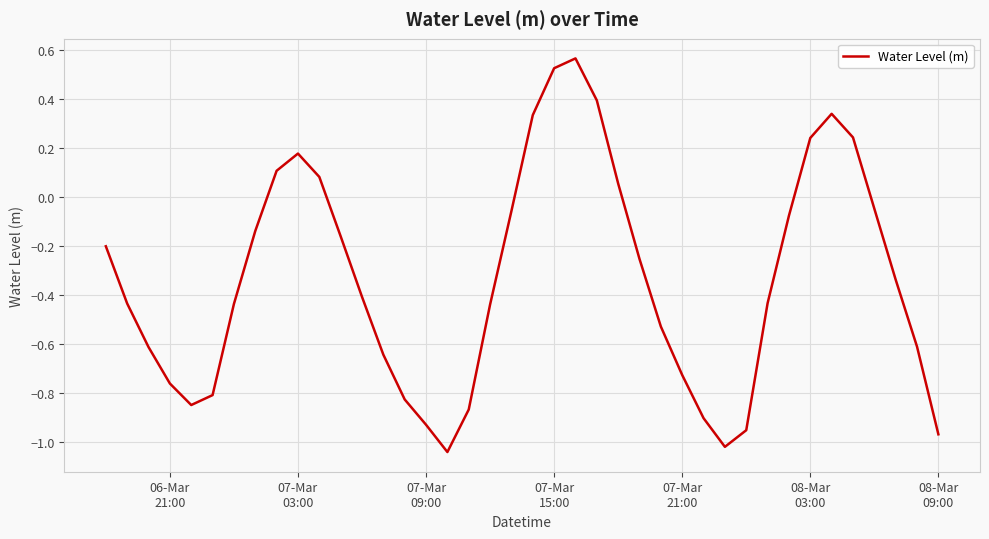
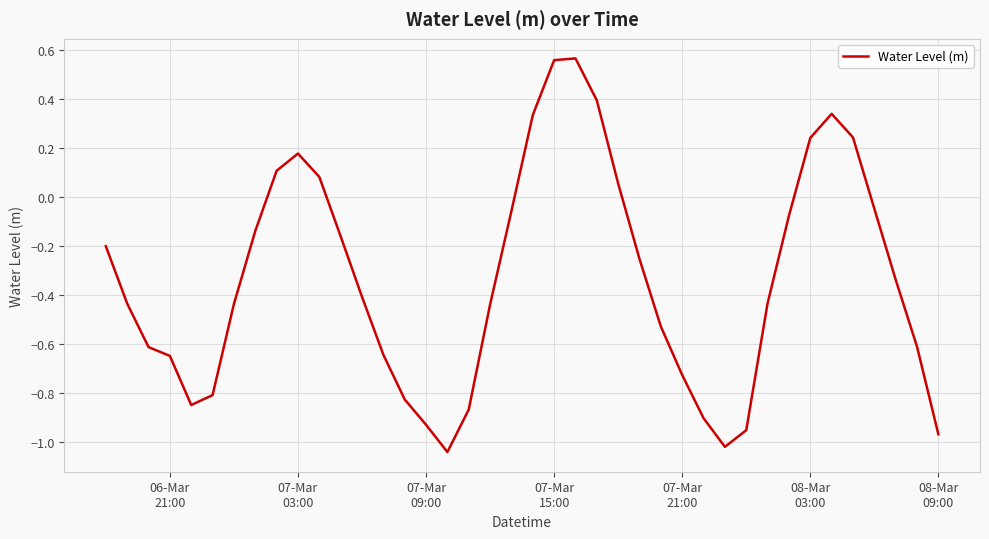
  {
-   "06-Mar 21:00": -0.76,
+   "06-Mar 21:00": -0.65,
    "07-Mar 03:00": 0.18,
    "07-Mar 09:00": -0.93,
-   "07-Mar 15:00": 0.53,
+   "07-Mar 15:00": 0.56,
    "07-Mar 21:00": -0.72,
    "08-Mar 03:00": 0.24,
    "08-Mar 09:00": -0.97
  }
